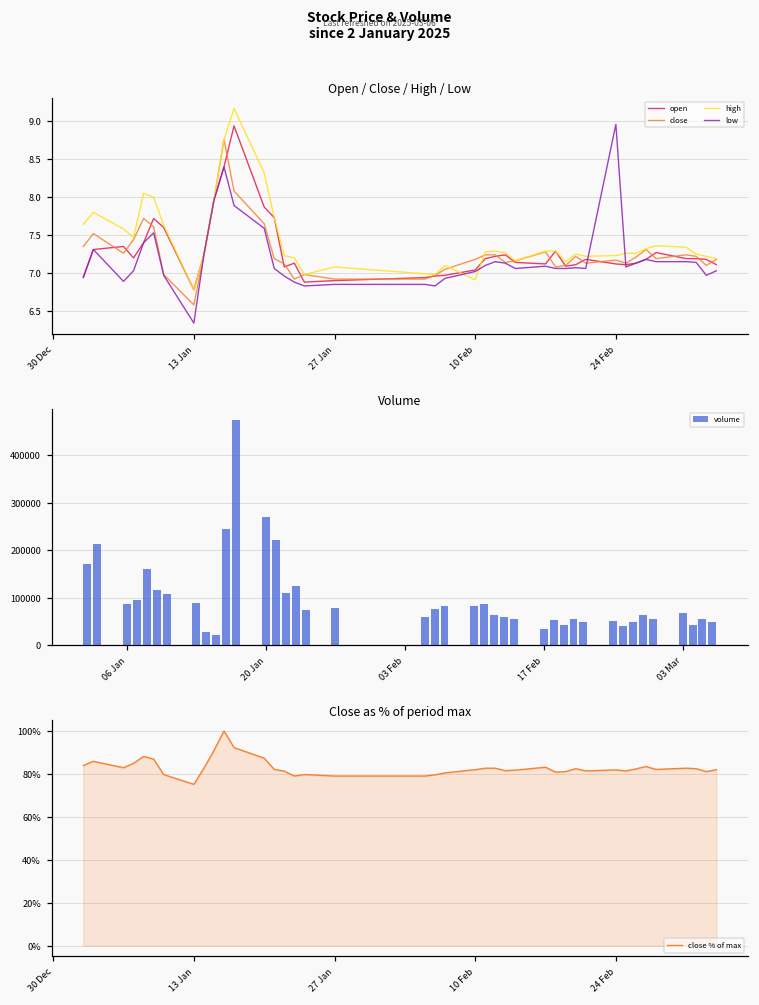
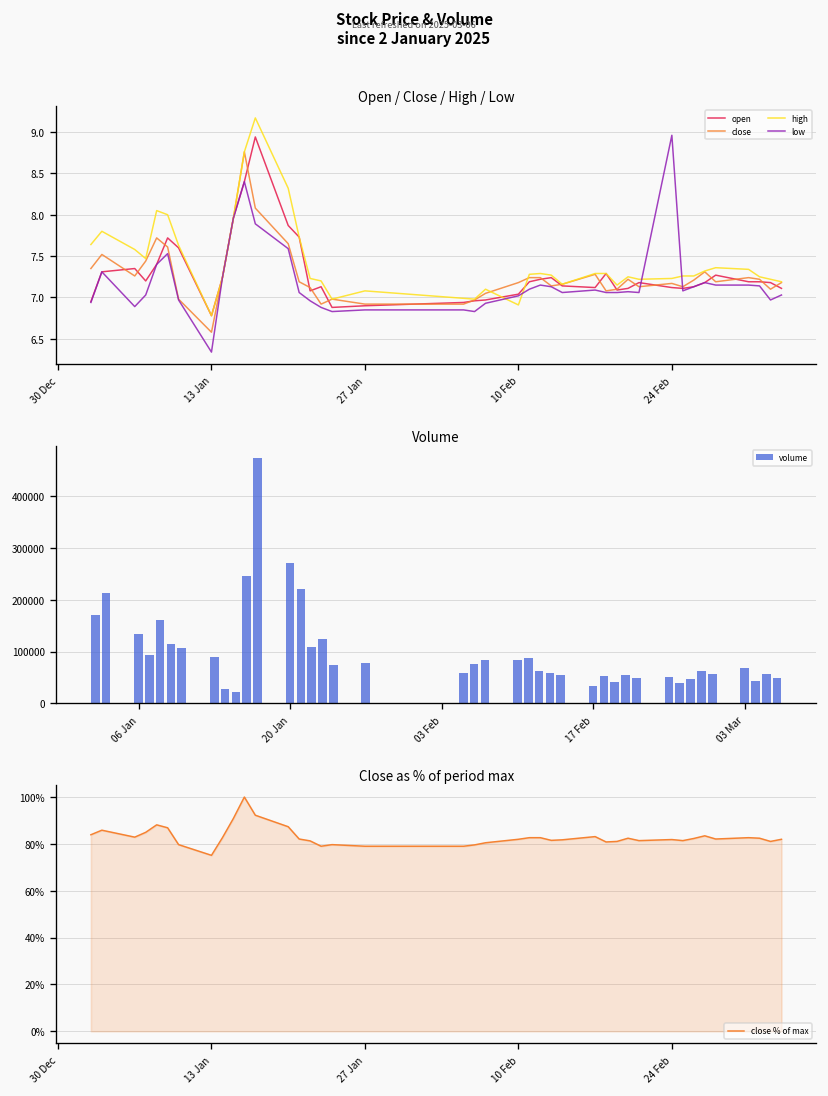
  {
    "Open / Close / High / Low": {
      "open": {
        "24 Feb": "7.1"
      },
      "close": {
        "13 Jan": "6.6",
        "10 Feb": "7.2",
        "24 Feb": "7.2"
      },
      "high": {
        "27 Jan": "7.1",
        "10 Feb": "6.9",
        "24 Feb": "7.2"
      },
      "low": {
        "13 Jan": "6.3",
        "27 Jan": "6.9",
        "24 Feb": "9.0"
      }
    },
    "Volume": {
-     "06 Jan": "90000",
+     "06 Jan": "130000",
      "20 Jan": "270000",
      "17 Feb": "30000",
      "03 Mar": "70000"
    },
    "Close as % of period max": {
      "13 Jan": "75%",
      "27 Jan": "79%",
      "10 Feb": "82%",
      "24 Feb": "82%"
    }
  }
